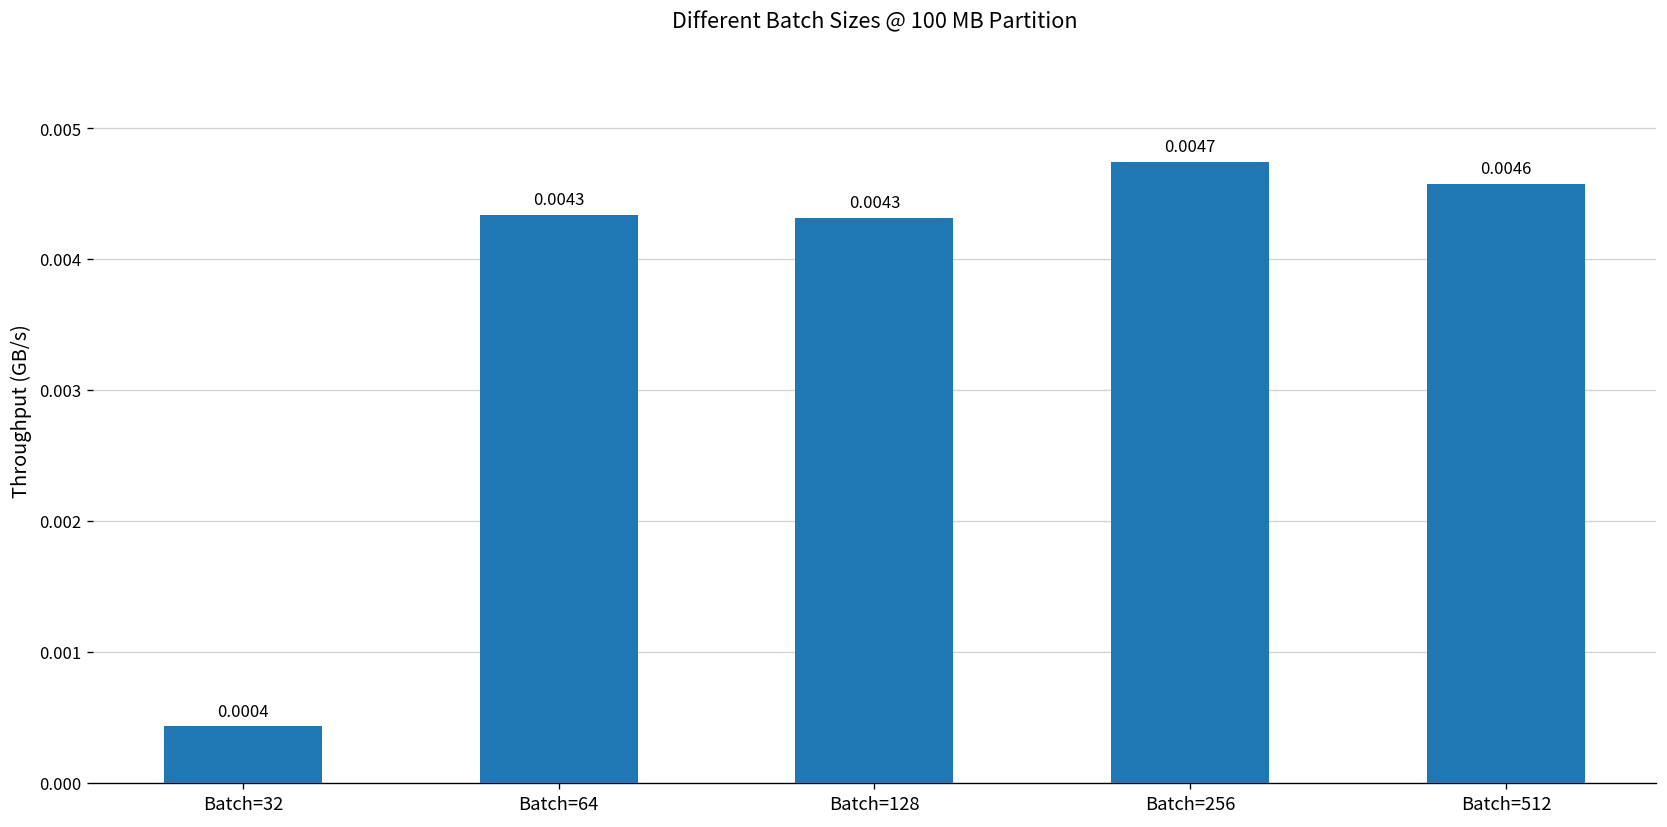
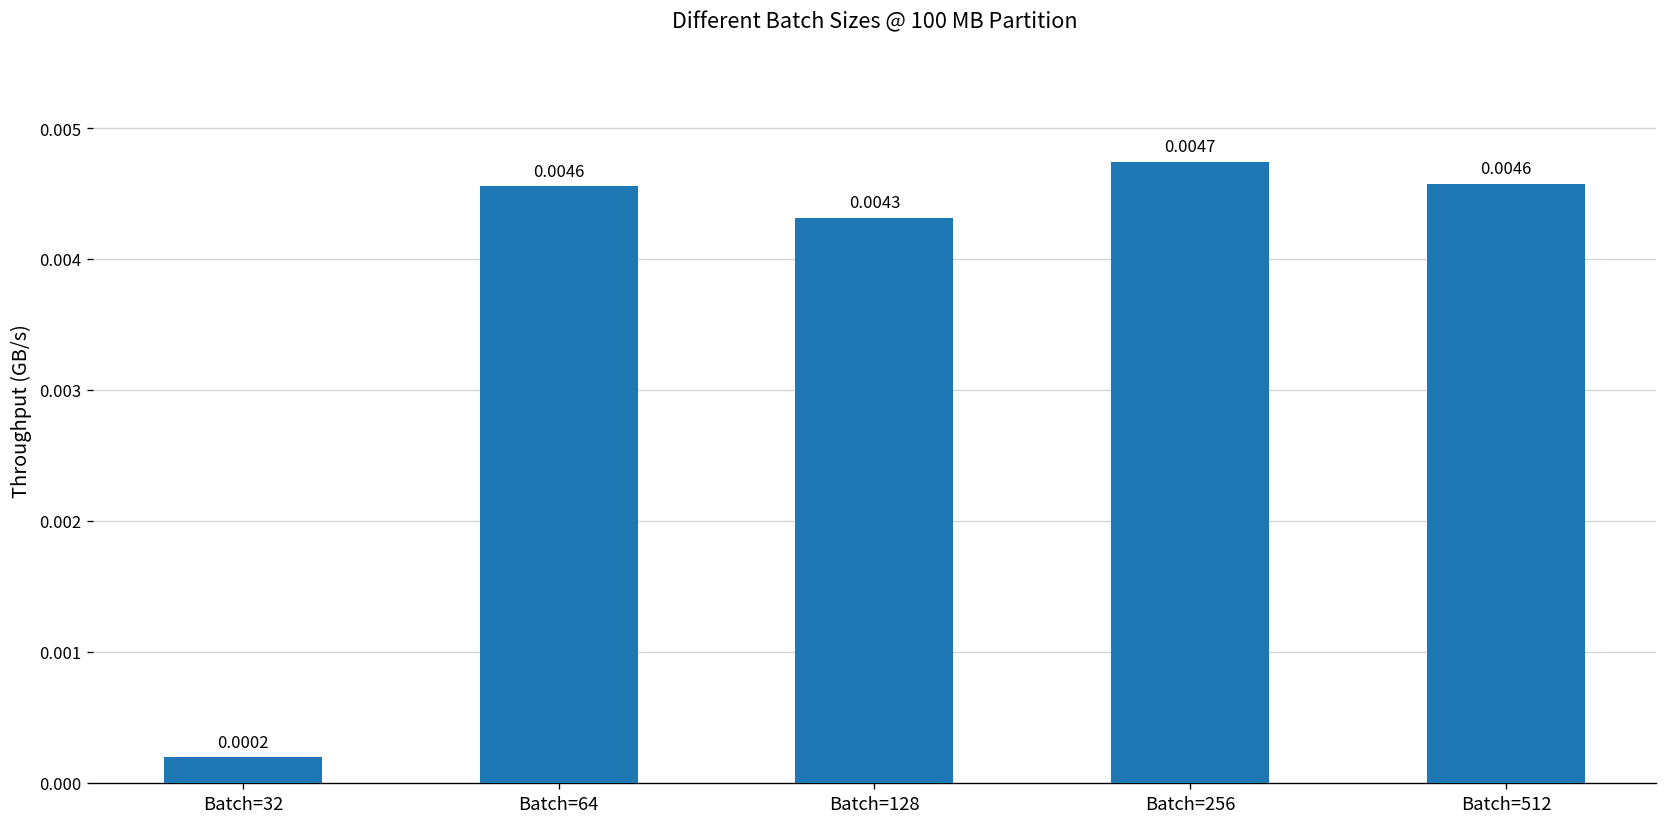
  {
-   "Batch=32": 0.0004,
-   "Batch=64": 0.0043,
+   "Batch=32": 0.0002,
+   "Batch=64": 0.0046,
    "Batch=128": 0.0043,
    "Batch=256": 0.0047,
    "Batch=512": 0.0046
  }
